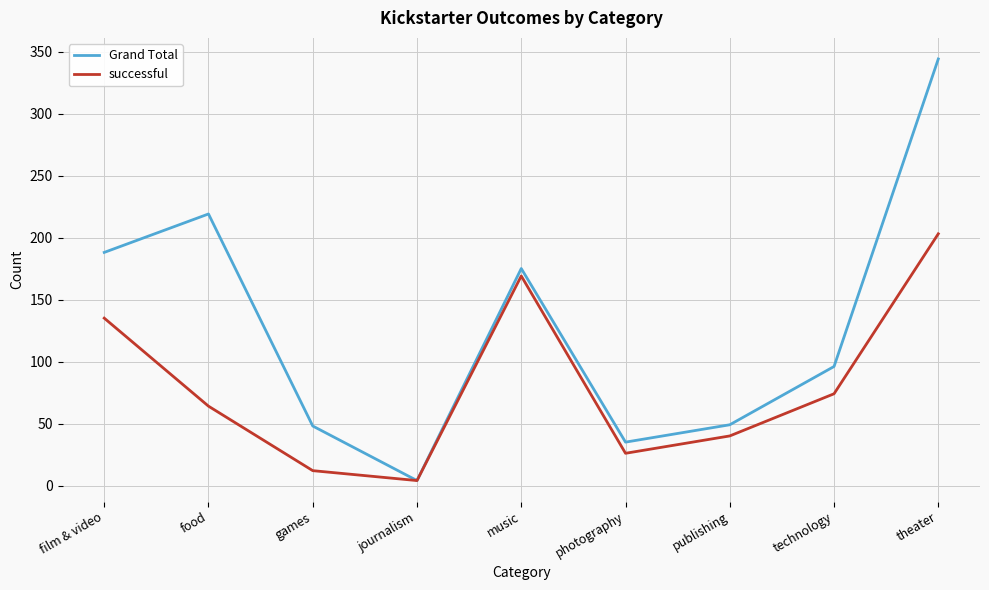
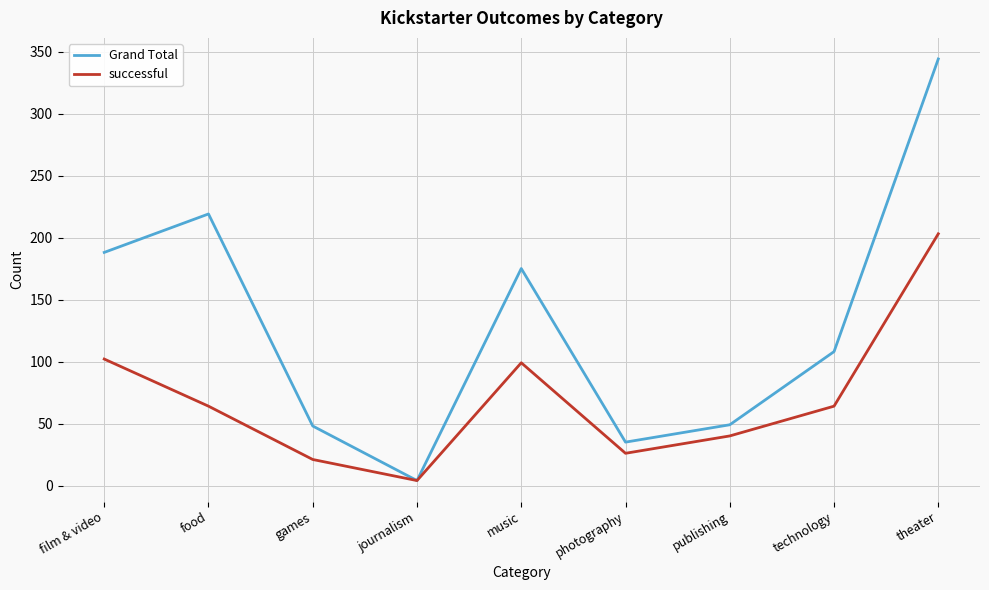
  {
    "Grand Total": {
      "film & video": 188,
      "food": 219,
      "games": 48,
      "music": 175,
      "photography": 35,
      "publishing": 49,
-     "technology": 96,
+     "technology": 108,
      "theater": 344
    },
    "successful": {
-     "film & video": 135,
+     "film & video": 102,
      "food": 64,
-     "games": 12,
-     "music": 169,
+     "games": 21,
+     "music": 99,
      "photography": 26,
      "publishing": 40,
-     "technology": 74,
+     "technology": 64,
      "theater": 203
    }
  }
